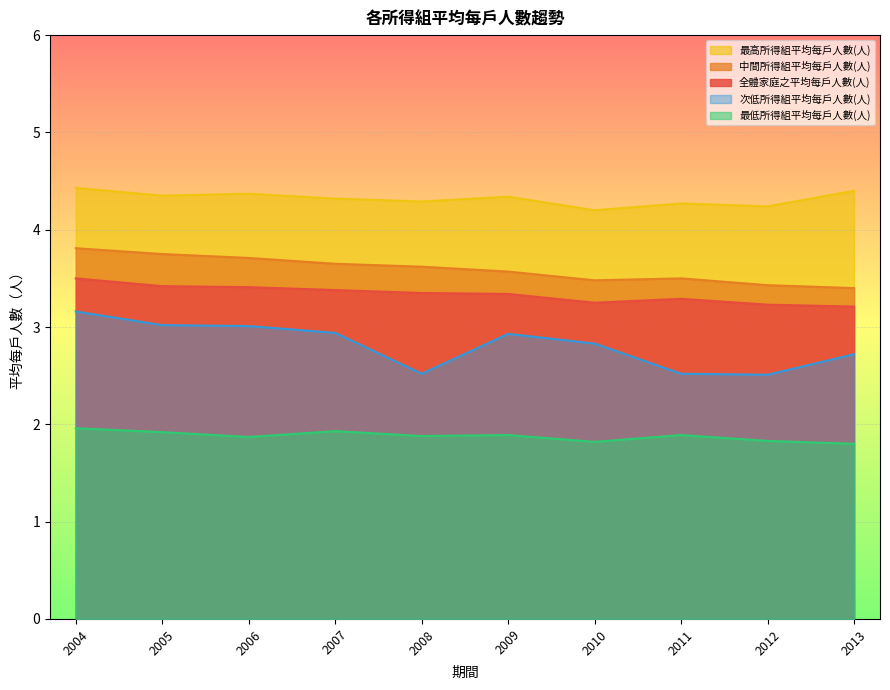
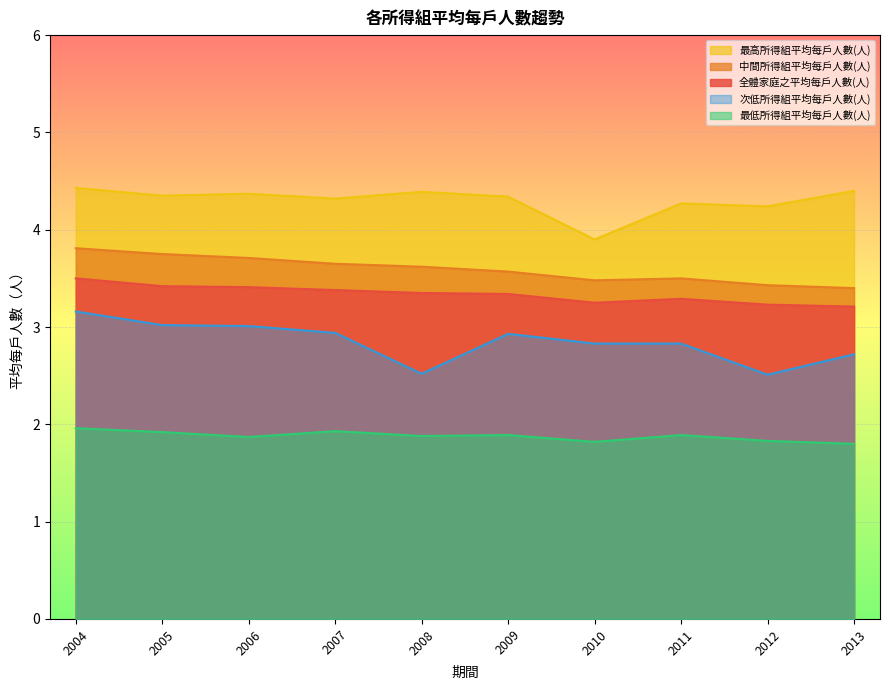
  {
    "最高所得組平均每戶人數(人)": {
      "2004": 4.4,
      "2005": 4.4,
      "2006": 4.4,
      "2007": 4.3,
-     "2008": 4.3,
+     "2008": 4.4,
      "2009": 4.3,
-     "2010": 4.2,
+     "2010": 3.9,
      "2011": 4.3,
      "2012": 4.2,
      "2013": 4.4
    },
    "次低所得組平均每戶人數(人)": {
      "2004": 3.2,
      "2005": 3.0,
      "2006": 3.0,
      "2007": 2.9,
      "2008": 2.5,
      "2009": 2.9,
      "2010": 2.8,
-     "2011": 2.5,
+     "2011": 2.8,
      "2012": 2.5,
      "2013": 2.7
    },
    "最低所得組平均每戶人數(人)": {
      "2004": 2.0,
      "2005": 1.9,
      "2006": 1.9,
      "2007": 1.9,
      "2008": 1.9,
      "2009": 1.9,
      "2010": 1.8,
      "2011": 1.9,
      "2012": 1.8,
      "2013": 1.8
    }
  }
